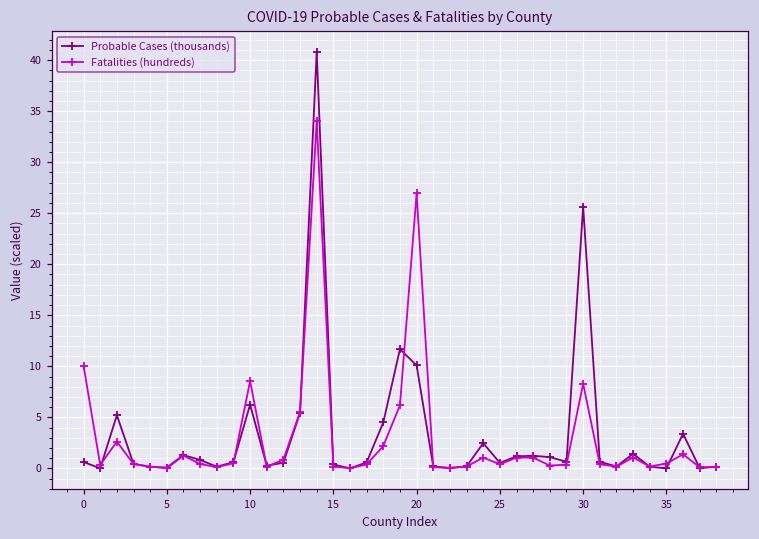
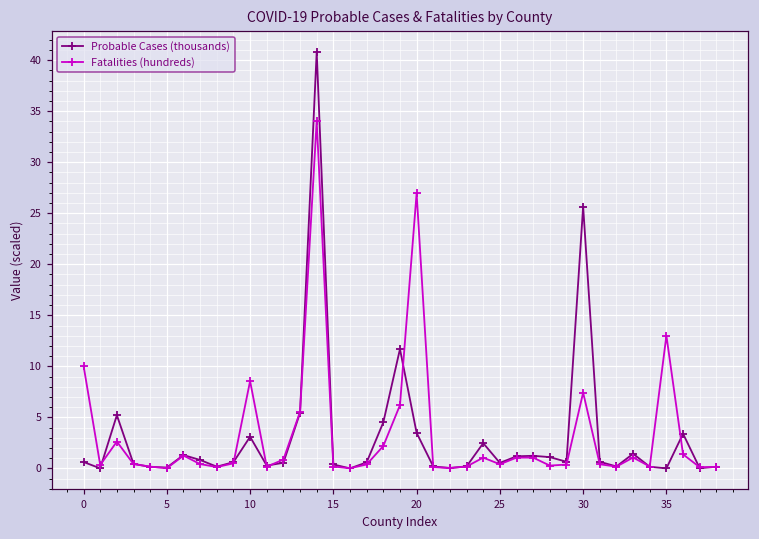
  {
    "Probable Cases (thousands)": {
      "0": 1,
-     "10": 6,
-     "20": 10,
+     "10": 3,
+     "20": 3,
      "30": 26,
      "35": 0
    },
    "Fatalities (hundreds)": {
      "0": 10,
      "10": 9,
      "20": 27,
-     "30": 8,
-     "35": 0
+     "30": 7,
+     "35": 13
    }
  }
